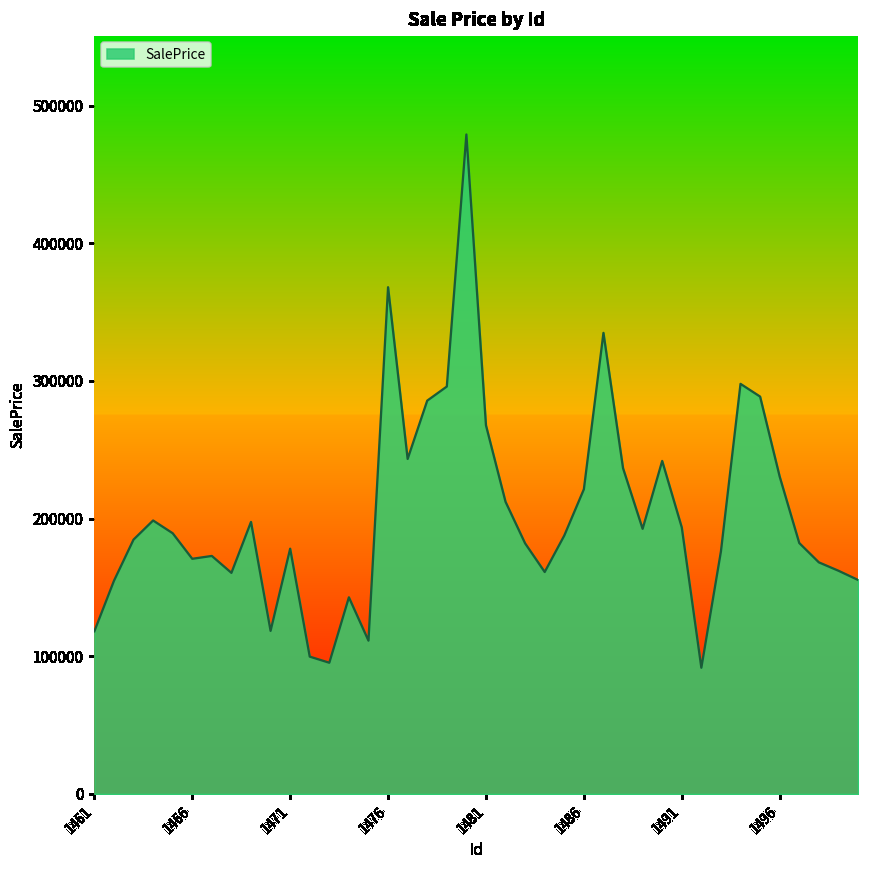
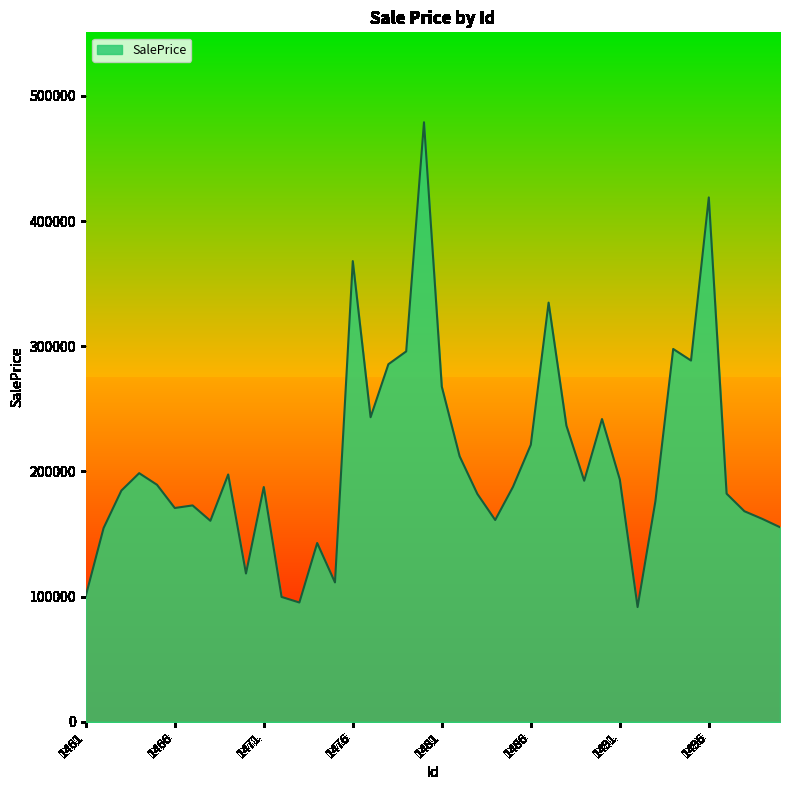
  {
-   "1461": 118000,
+   "1461": 101000,
    "1466": 171000,
-   "1471": 178000,
+   "1471": 188000,
    "1476": 368000,
    "1481": 268000,
    "1486": 221000,
    "1491": 194000,
-   "1496": 231000
+   "1496": 419000
  }
